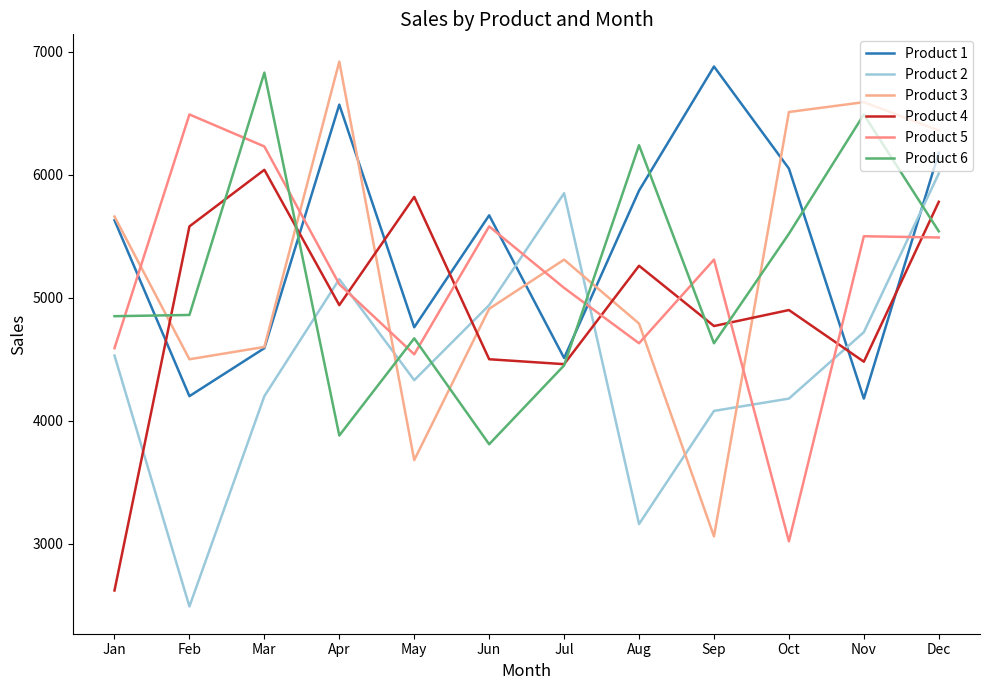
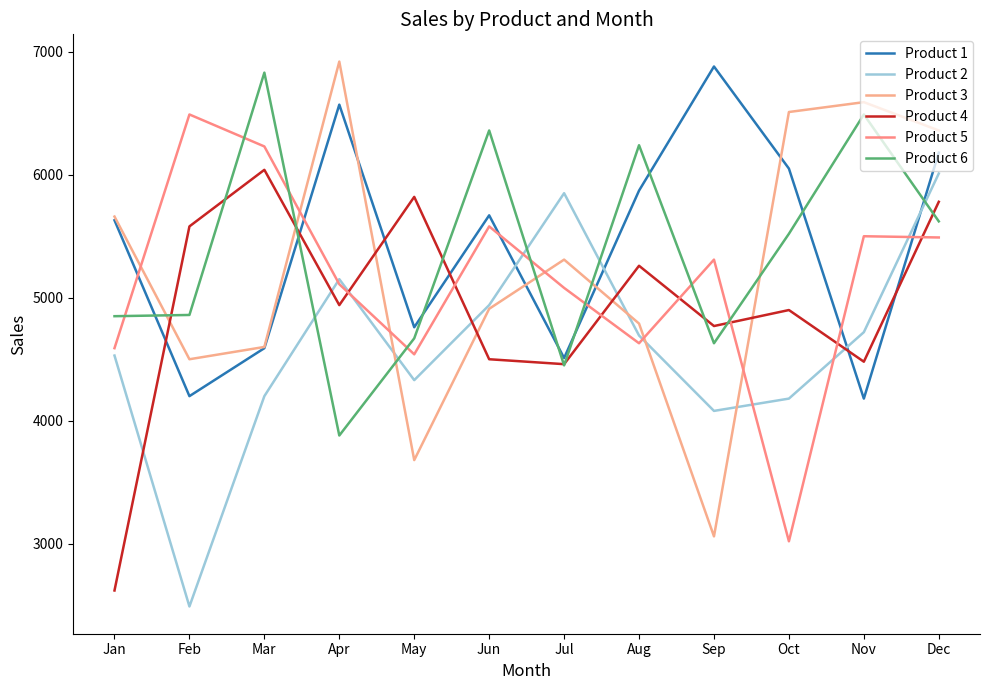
  {
    "Product 1": {
      "Jan": 5630,
      "Feb": 4200,
      "Apr": 6570,
      "May": 4760,
      "Jun": 5670,
      "Jul": 4510,
      "Aug": 5870,
      "Sep": 6880,
      "Oct": 6050,
      "Nov": 4180
    },
    "Product 2": {
      "Jan": 4530,
      "Feb": 2490,
      "Mar": 4200,
      "Apr": 5150,
      "May": 4330,
      "Jun": 4940,
      "Jul": 5850,
-     "Aug": 3160,
+     "Aug": 4690,
      "Sep": 4080,
      "Oct": 4180,
      "Nov": 4720,
      "Dec": 6010
    },
    "Product 4": {
      "Jan": 2620,
      "Feb": 5580,
      "Mar": 6040,
      "Apr": 4940,
      "May": 5820,
      "Jun": 4500,
      "Aug": 5260,
      "Sep": 4770,
      "Oct": 4900,
      "Nov": 4480,
      "Dec": 5780
    },
    "Product 6": {
      "Jan": 4850,
      "Feb": 4860,
      "Mar": 6830,
      "Apr": 3880,
      "May": 4670,
-     "Jun": 3810,
+     "Jun": 6360,
      "Aug": 6240,
      "Sep": 4630,
      "Oct": 5520,
-     "Dec": 5540
+     "Dec": 5620
    }
  }
